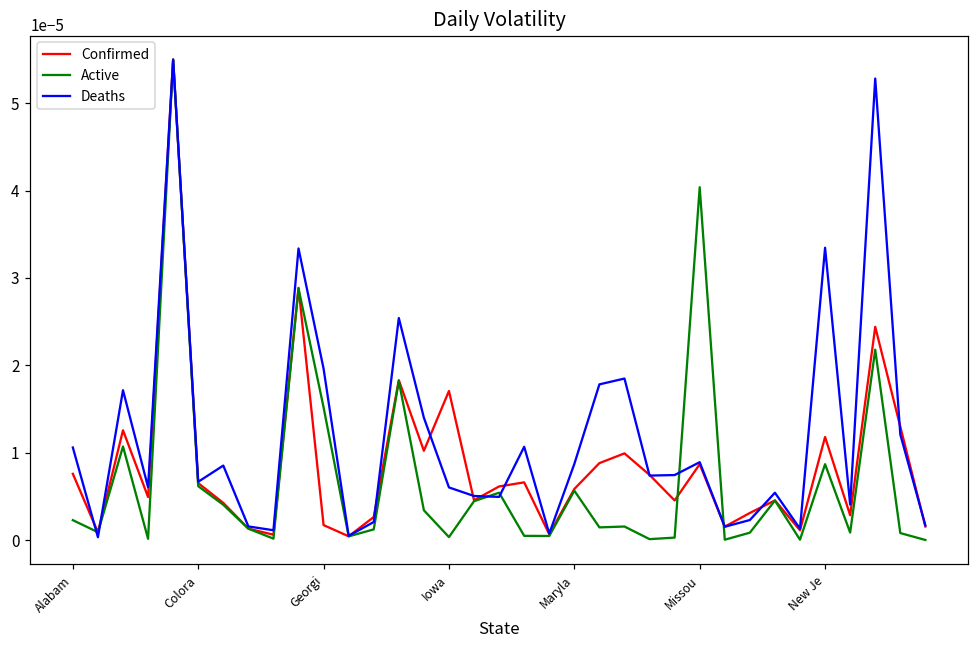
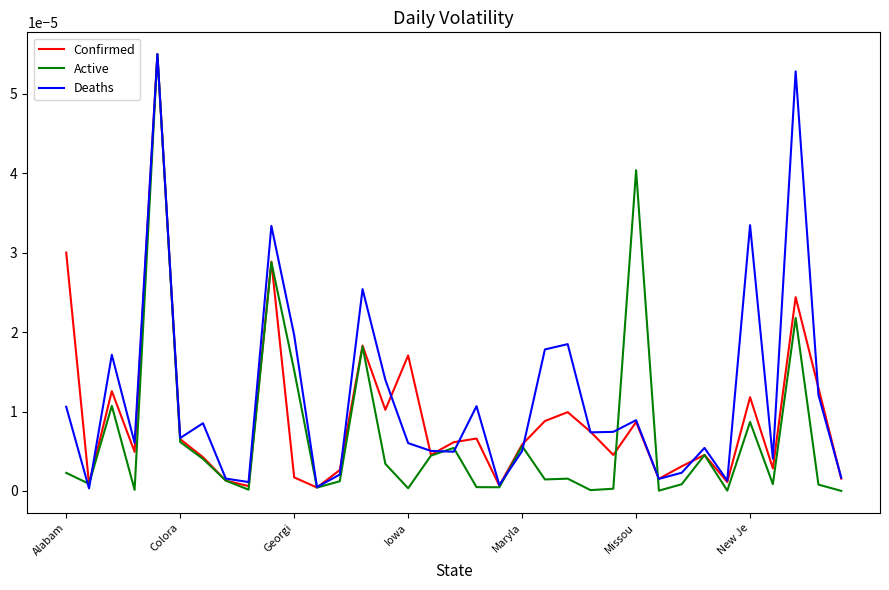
  {
    "Confirmed": {
-     "Alabam": 0.000008,
+     "Alabam": 0.000030,
      "Georgi": 0.000002,
      "Iowa": 0.000017,
      "New Je": 0.000012
    },
    "Active": {
      "Alabam": 0.000002,
      "Colora": 0.000006,
      "Georgi": 0.000015,
      "Iowa": 0.000000,
      "Missou": 0.000040,
      "New Je": 0.000009
    },
    "Deaths": {
      "Alabam": 0.000011,
      "Georgi": 0.000020,
      "Iowa": 0.000006,
-     "Maryla": 0.000009,
+     "Maryla": 0.000005,
      "New Je": 0.000033
    }
  }
